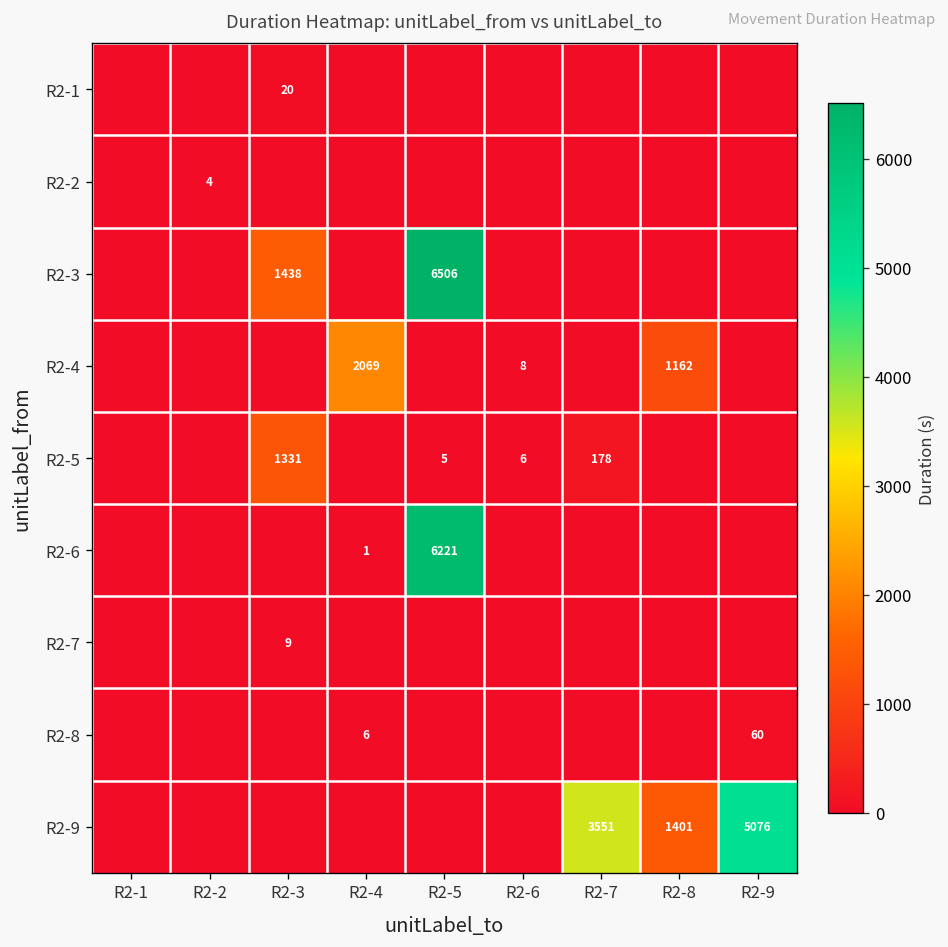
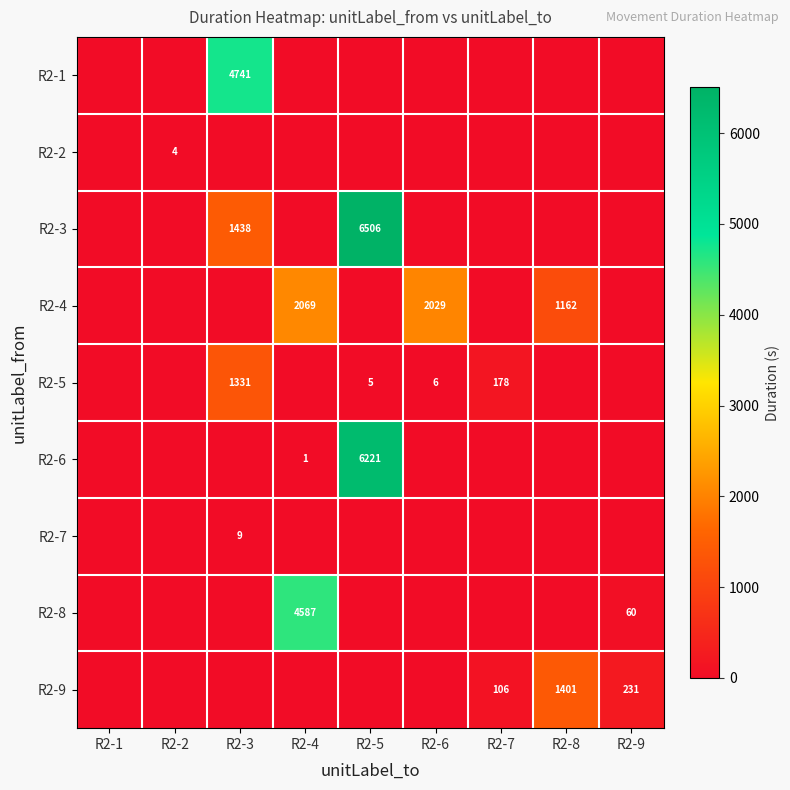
  {
    "R2-1": {
-     "R2-3": 20
+     "R2-3": 4741
    },
    "R2-2": {
      "R2-2": 4
    },
    "R2-3": {
      "R2-3": 1438,
      "R2-5": 6506
    },
    "R2-4": {
      "R2-4": 2069,
-     "R2-6": 8,
+     "R2-6": 2029,
      "R2-8": 1162
    },
    "R2-5": {
      "R2-3": 1331,
      "R2-5": 5,
      "R2-6": 6,
      "R2-7": 178
    },
    "R2-6": {
      "R2-4": 1,
      "R2-5": 6221
    },
    "R2-7": {
      "R2-3": 9
    },
    "R2-8": {
-     "R2-4": 6,
+     "R2-4": 4587,
      "R2-9": 60
    },
    "R2-9": {
-     "R2-7": 3551,
+     "R2-7": 106,
      "R2-8": 1401,
-     "R2-9": 5076
+     "R2-9": 231
    }
  }
